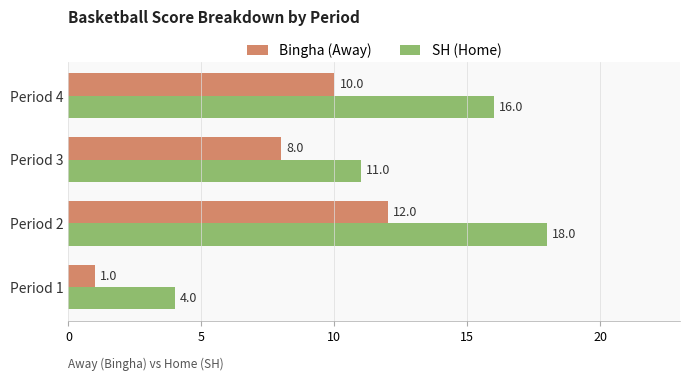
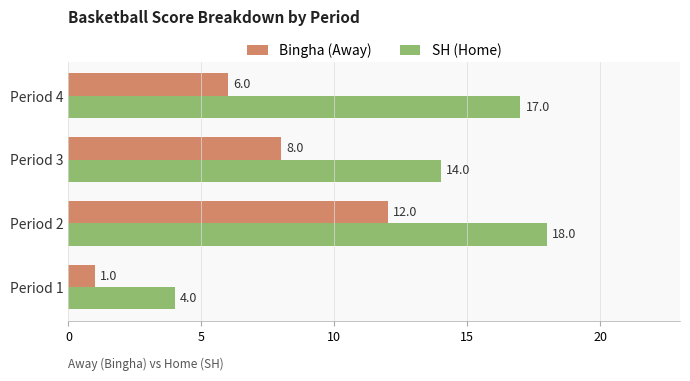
  {
    "Bingha (Away)": {
-     "Period 4": 10.0,
+     "Period 4": 6.0,
      "Period 3": 8.0,
      "Period 2": 12.0,
      "Period 1": 1.0
    },
    "SH (Home)": {
-     "Period 4": 16.0,
-     "Period 3": 11.0,
+     "Period 4": 17.0,
+     "Period 3": 14.0,
      "Period 2": 18.0,
      "Period 1": 4.0
    }
  }
